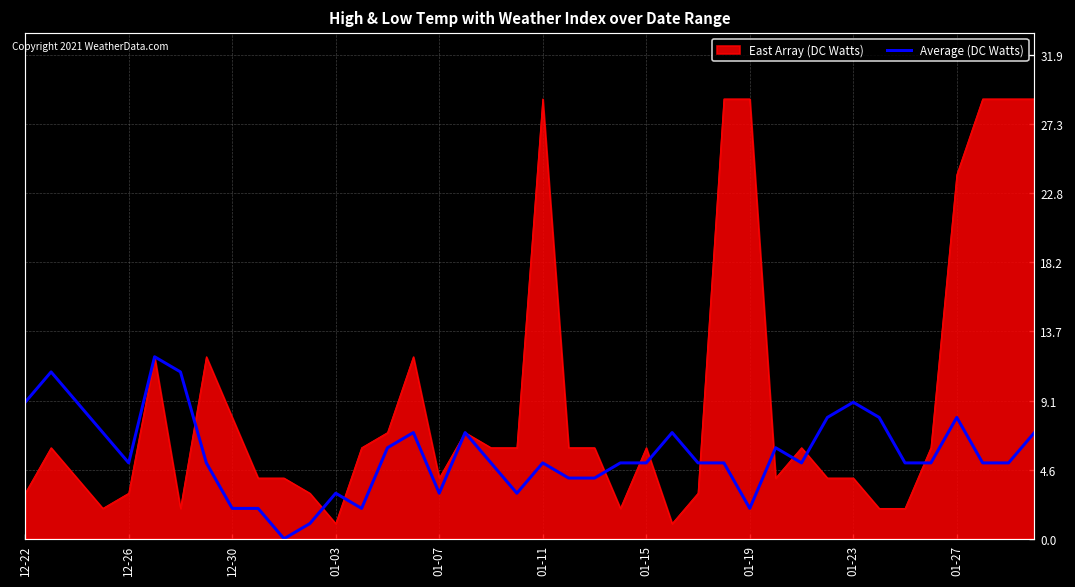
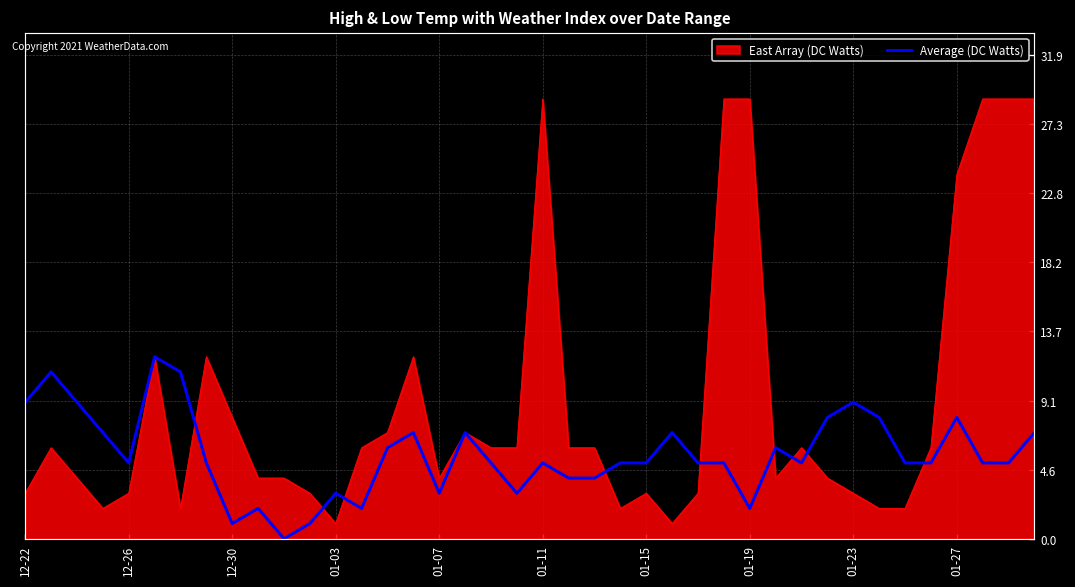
  {
    "East Array (DC Watts)": {
      "12-22": 3,
      "12-26": 3,
      "12-30": 8,
      "01-03": 1,
      "01-07": 4,
      "01-11": 29,
-     "01-15": 6,
+     "01-15": 3,
      "01-19": 29,
-     "01-23": 4,
+     "01-23": 3,
      "01-27": 24
    },
    "Average (DC Watts)": {
      "12-22": 9,
      "12-26": 5,
-     "12-30": 2,
+     "12-30": 1,
      "01-03": 3,
      "01-07": 3,
      "01-11": 5,
      "01-15": 5,
      "01-19": 2,
      "01-23": 9,
      "01-27": 8
    }
  }
